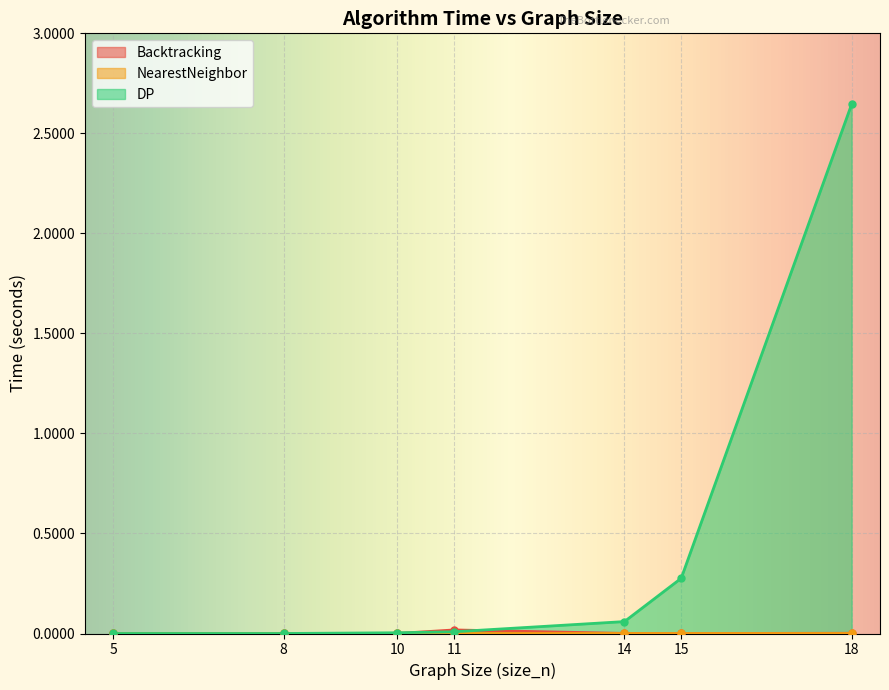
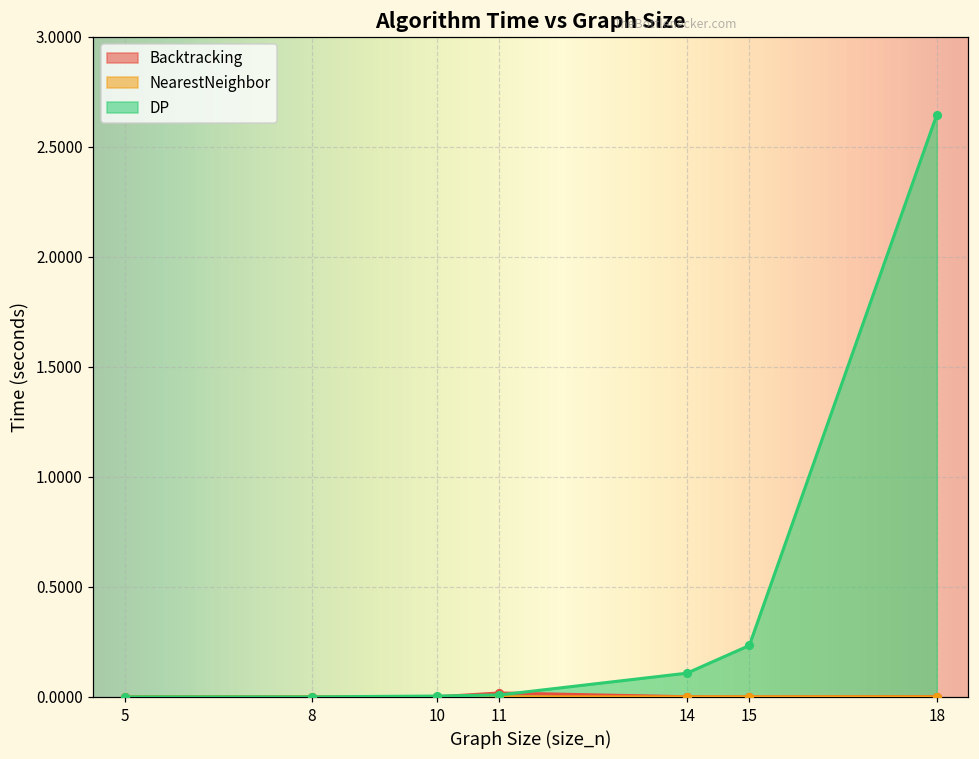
  {
    "DP": {
-     "14": 0.06,
-     "15": 0.28,
+     "14": 0.11,
+     "15": 0.23,
      "18": 2.65
    }
  }
